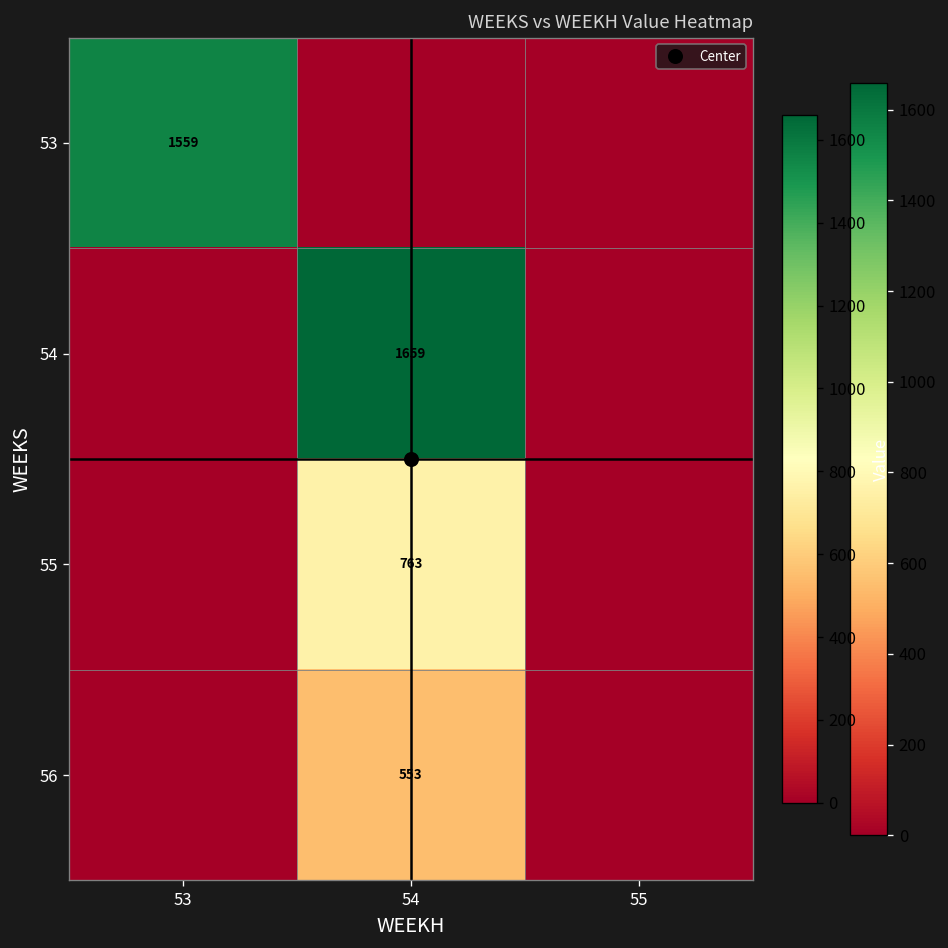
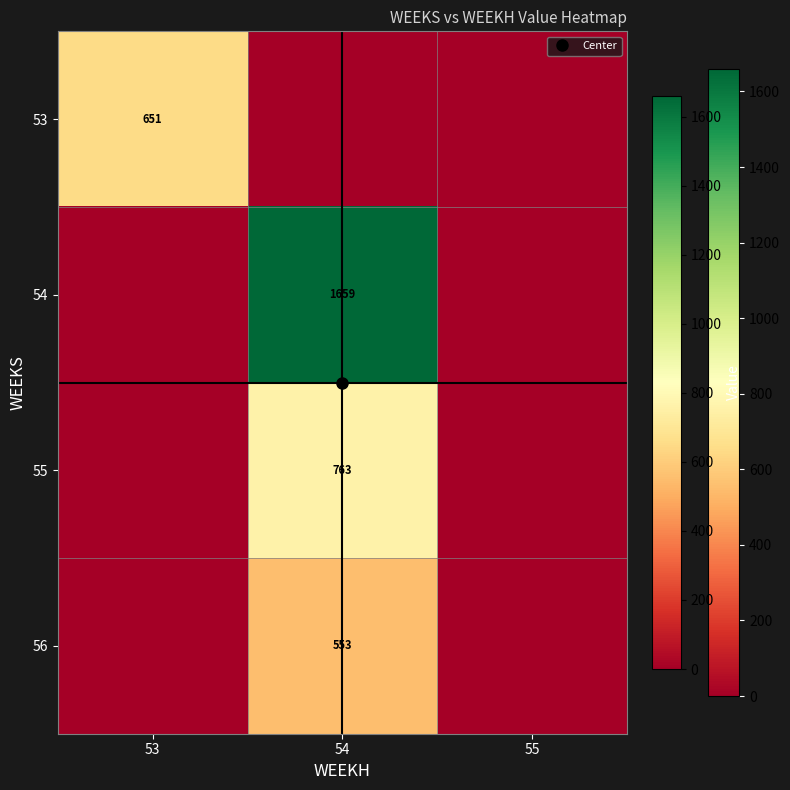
  {
    "53": {
-     "53": 1559
+     "53": 651
    },
    "54": {
      "54": 1659
    },
    "55": {
      "54": 763
    },
    "56": {
      "54": 553
    }
  }
